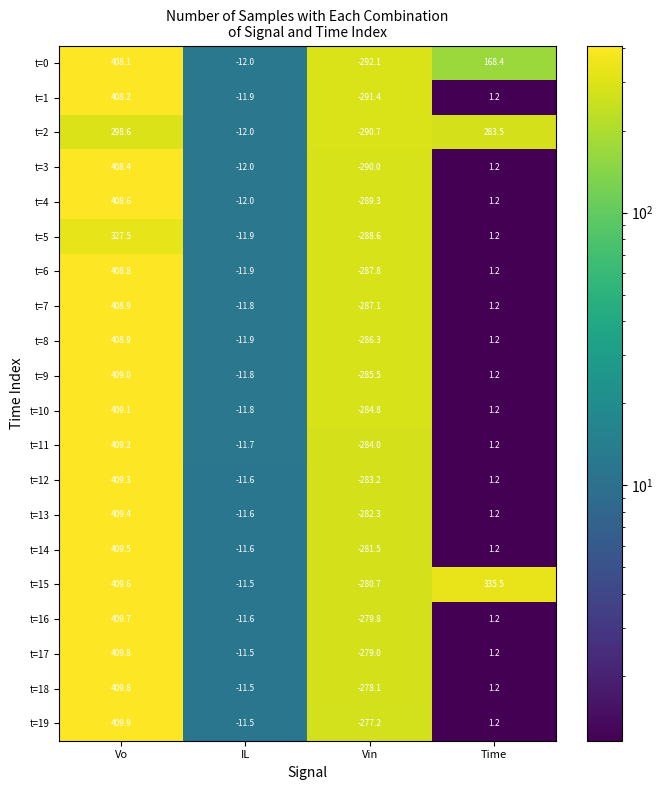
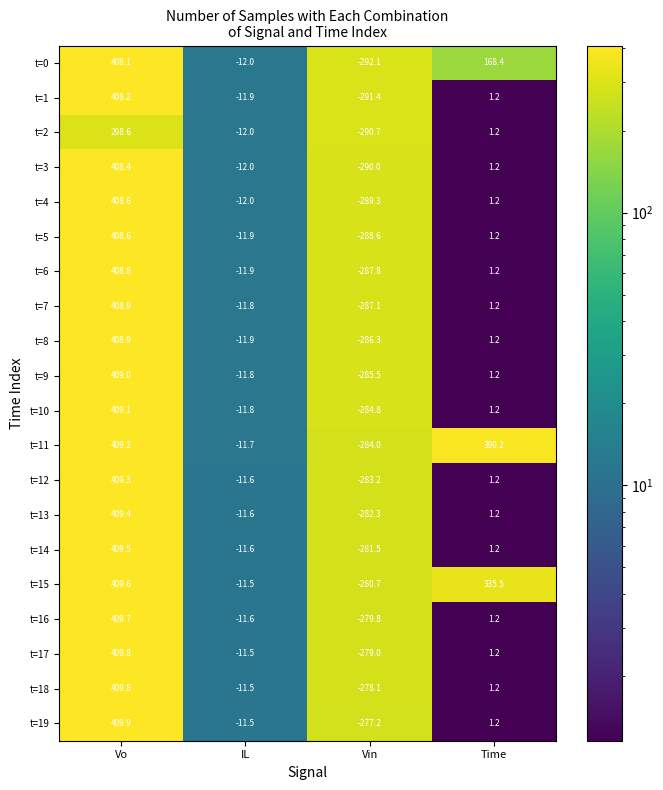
  {
    "t=0": {
      "Vo": 408.1,
      "IL": -12.0,
      "Vin": -292.1,
      "Time": 168.4
    },
    "t=1": {
      "Vo": 408.2,
      "IL": -11.9,
      "Vin": -291.4,
      "Time": 1.2
    },
    "t=2": {
      "Vo": 298.6,
      "IL": -12.0,
      "Vin": -290.7,
-     "Time": 283.5
+     "Time": 1.2
    },
    "t=3": {
      "Vo": 408.4,
      "IL": -12.0,
      "Vin": -290.0,
      "Time": 1.2
    },
    "t=4": {
      "Vo": 408.6,
      "IL": -12.0,
      "Vin": -289.3,
      "Time": 1.2
    },
    "t=5": {
-     "Vo": 327.5,
+     "Vo": 408.6,
      "IL": -11.9,
      "Vin": -288.6,
      "Time": 1.2
    },
    "t=6": {
      "Vo": 408.8,
      "IL": -11.9,
      "Vin": -287.8,
      "Time": 1.2
    },
    "t=7": {
      "Vo": 408.9,
      "IL": -11.8,
      "Vin": -287.1,
      "Time": 1.2
    },
    "t=8": {
      "Vo": 408.9,
      "IL": -11.9,
      "Vin": -286.3,
      "Time": 1.2
    },
    "t=9": {
      "Vo": 409.0,
      "IL": -11.8,
      "Vin": -285.5,
      "Time": 1.2
    },
    "t=10": {
      "Vo": 409.1,
      "IL": -11.8,
      "Vin": -284.8,
      "Time": 1.2
    },
    "t=11": {
      "Vo": 409.2,
      "IL": -11.7,
      "Vin": -284.0,
-     "Time": 1.2
+     "Time": 390.2
    },
    "t=12": {
      "Vo": 409.3,
      "IL": -11.6,
      "Vin": -283.2,
      "Time": 1.2
    },
    "t=13": {
      "Vo": 409.4,
      "IL": -11.6,
      "Vin": -282.3,
      "Time": 1.2
    },
    "t=14": {
      "Vo": 409.5,
      "IL": -11.6,
      "Vin": -281.5,
      "Time": 1.2
    },
    "t=15": {
      "Vo": 409.6,
      "IL": -11.5,
      "Vin": -280.7,
      "Time": 335.5
    },
    "t=16": {
      "Vo": 409.7,
      "IL": -11.6,
      "Vin": -279.8,
      "Time": 1.2
    },
    "t=17": {
      "Vo": 409.8,
      "IL": -11.5,
      "Vin": -279.0,
      "Time": 1.2
    },
    "t=18": {
      "Vo": 409.8,
      "IL": -11.5,
      "Vin": -278.1,
      "Time": 1.2
    },
    "t=19": {
      "Vo": 409.9,
      "IL": -11.5,
      "Vin": -277.2,
      "Time": 1.2
    }
  }
